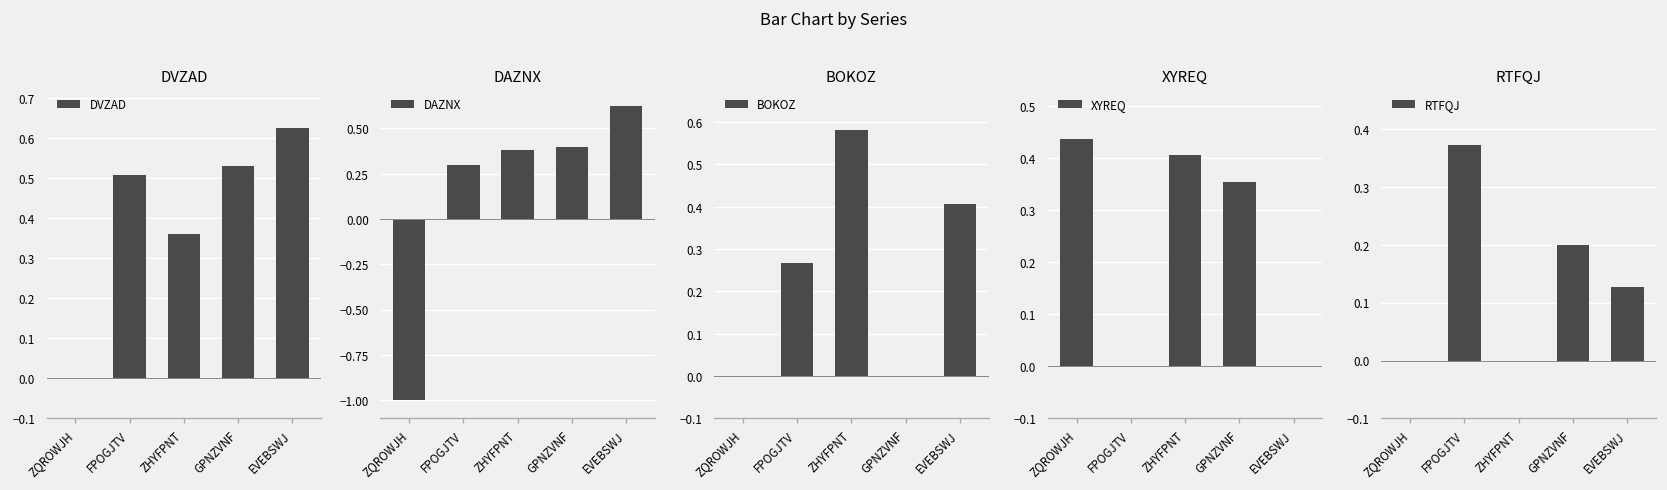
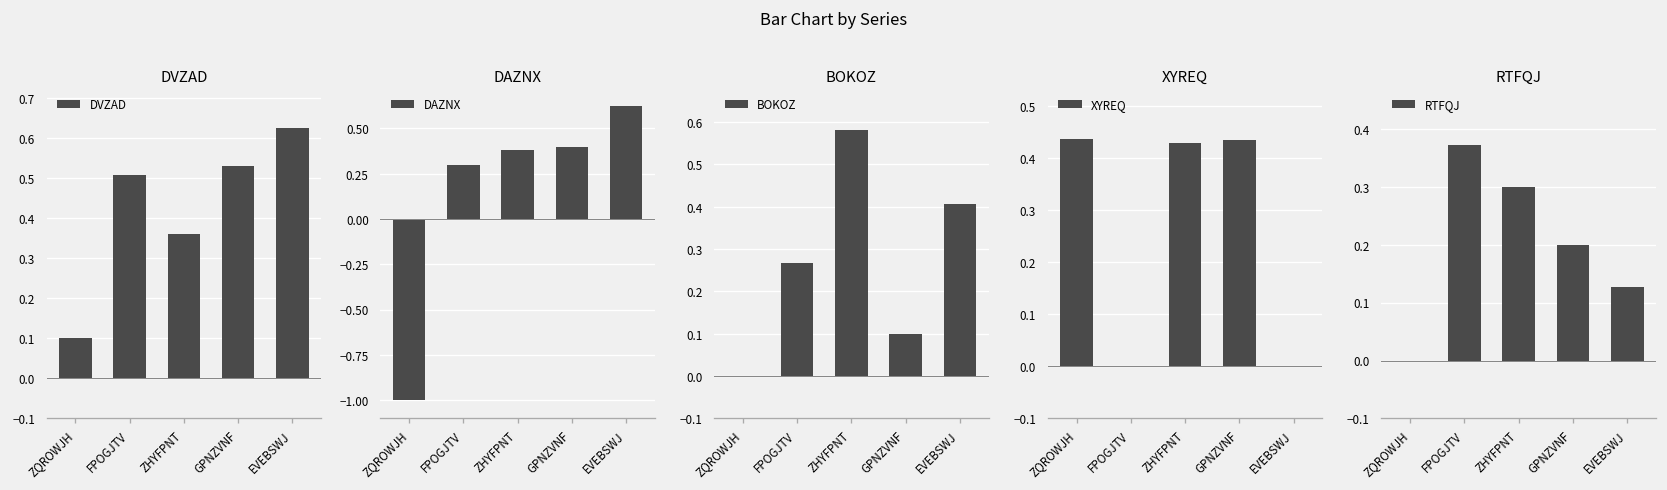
  {
    "DVZAD": {
-     "ZQROWJH": 0.0,
+     "ZQROWJH": 0.1,
      "FPOGJTV": 0.51,
      "ZHYFPNT": 0.36,
      "GPNZVNF": 0.53,
      "EVEBSWJ": 0.63
    },
    "DAZNX": {
      "ZQROWJH": -1.00,
      "FPOGJTV": 0.30,
      "ZHYFPNT": 0.38,
      "GPNZVNF": 0.40,
      "EVEBSWJ": 0.63
    },
    "BOKOZ": {
      "ZQROWJH": 0.0,
      "FPOGJTV": 0.27,
      "ZHYFPNT": 0.58,
-     "GPNZVNF": 0.0,
+     "GPNZVNF": 0.1,
      "EVEBSWJ": 0.4
    },
    "XYREQ": {
      "ZQROWJH": 0.44,
      "FPOGJTV": 0.00,
-     "ZHYFPNT": 0.41,
-     "GPNZVNF": 0.35,
+     "ZHYFPNT": 0.43,
+     "GPNZVNF": 0.43,
      "EVEBSWJ": 0.00
    },
    "RTFQJ": {
      "ZQROWJH": 0.0,
      "FPOGJTV": 0.37,
-     "ZHYFPNT": 0.0,
+     "ZHYFPNT": 0.3,
      "GPNZVNF": 0.2,
      "EVEBSWJ": 0.13
    }
  }
